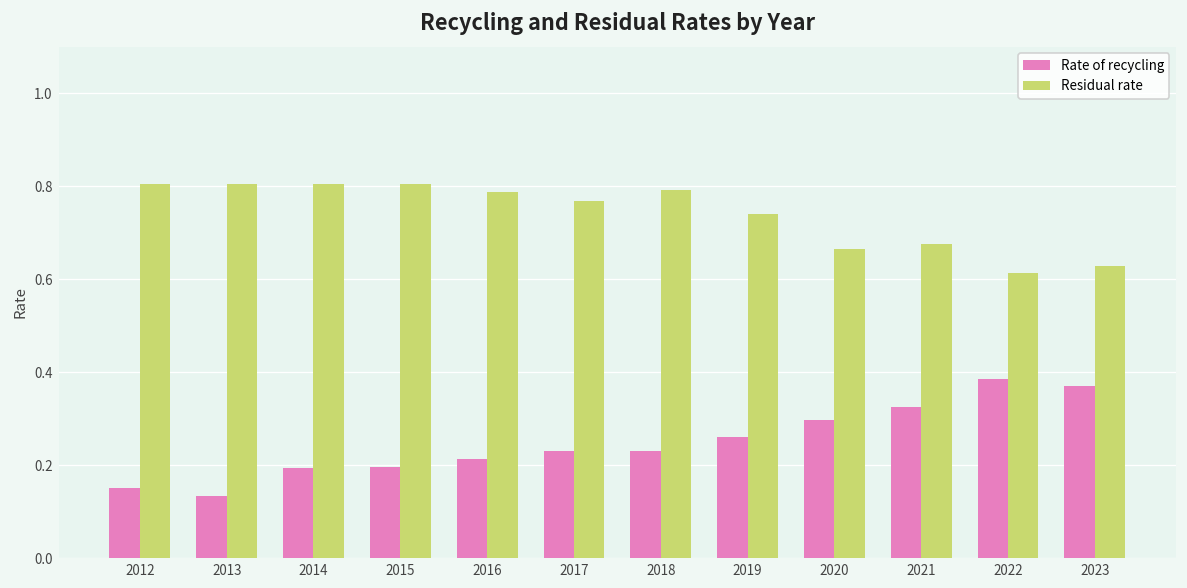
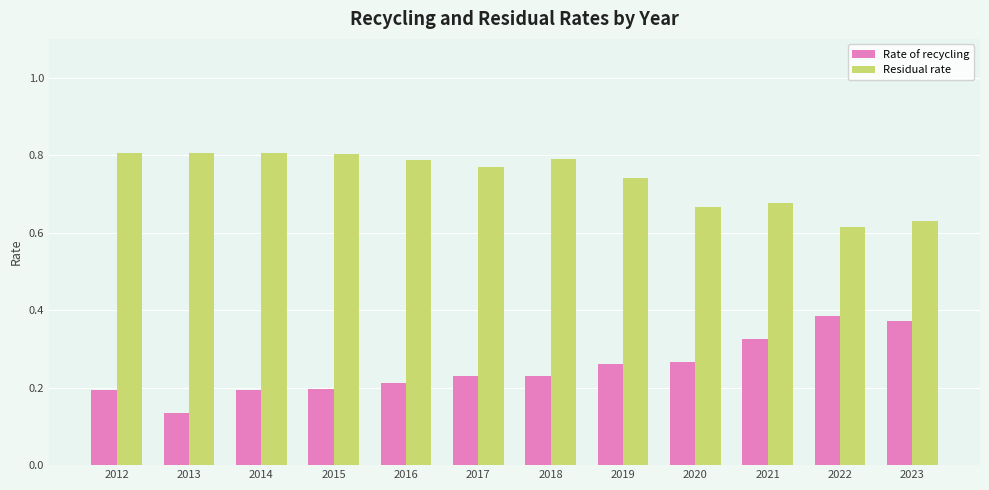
  {
    "Rate of recycling": {
-     "2012": 0.15,
+     "2012": 0.19,
      "2013": 0.13,
      "2014": 0.19,
      "2015": 0.20,
      "2016": 0.21,
      "2017": 0.23,
      "2018": 0.23,
      "2019": 0.26,
-     "2020": 0.30,
+     "2020": 0.27,
      "2021": 0.32,
      "2022": 0.39,
      "2023": 0.37
    },
    "Residual rate": {
      "2012": 0.81,
      "2013": 0.81,
      "2014": 0.81,
      "2015": 0.80,
      "2016": 0.79,
      "2017": 0.77,
      "2018": 0.79,
      "2019": 0.74,
      "2020": 0.67,
      "2021": 0.68,
      "2022": 0.61,
      "2023": 0.63
    }
  }
